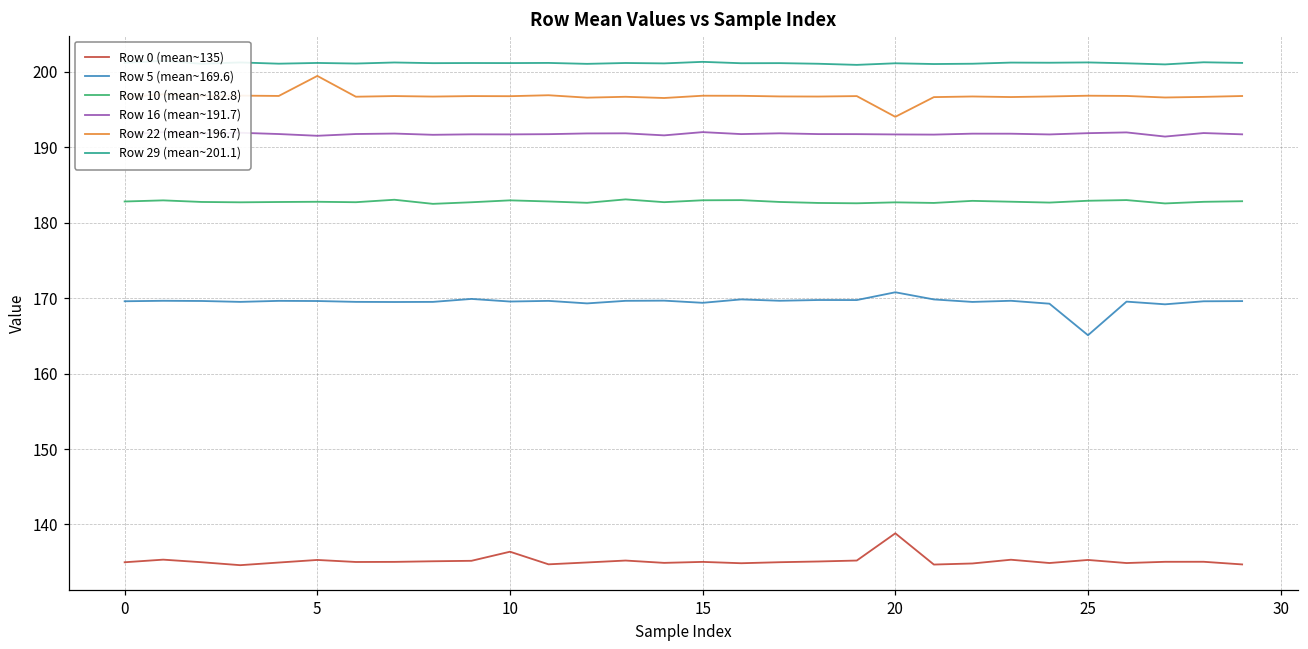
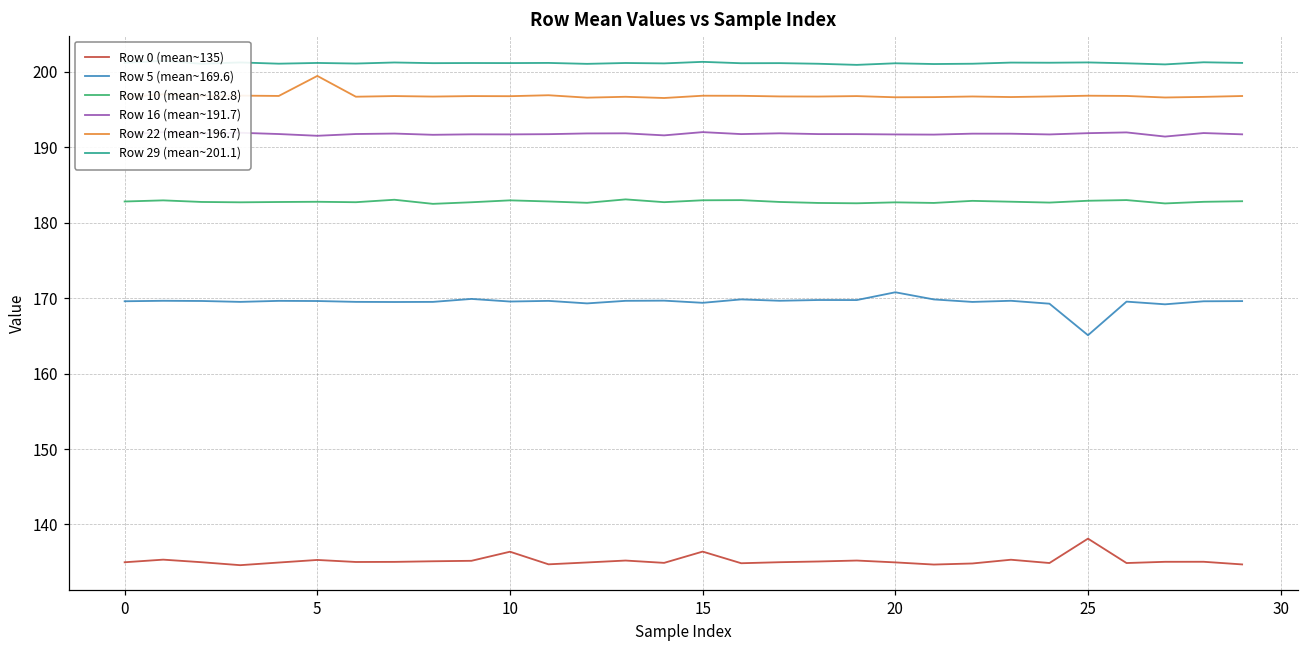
  {
    "Row 0 (mean~135)": {
      "0": 135,
      "5": 135,
      "10": 136,
-     "15": 135,
-     "20": 139,
-     "25": 135
+     "15": 136,
+     "20": 135,
+     "25": 138
    },
    "Row 5 (mean~169.6)": {
      "0": 170,
      "5": 170,
      "10": 170,
      "15": 169,
      "20": 171,
      "25": 165
    },
    "Row 16 (mean~191.7)": {
      "5": 192,
      "10": 192,
      "15": 192,
      "20": 192,
      "25": 192
    },
    "Row 22 (mean~196.7)": {
      "5": 199,
      "10": 197,
      "15": 197,
-     "20": 194,
+     "20": 197,
      "25": 197
    }
  }
